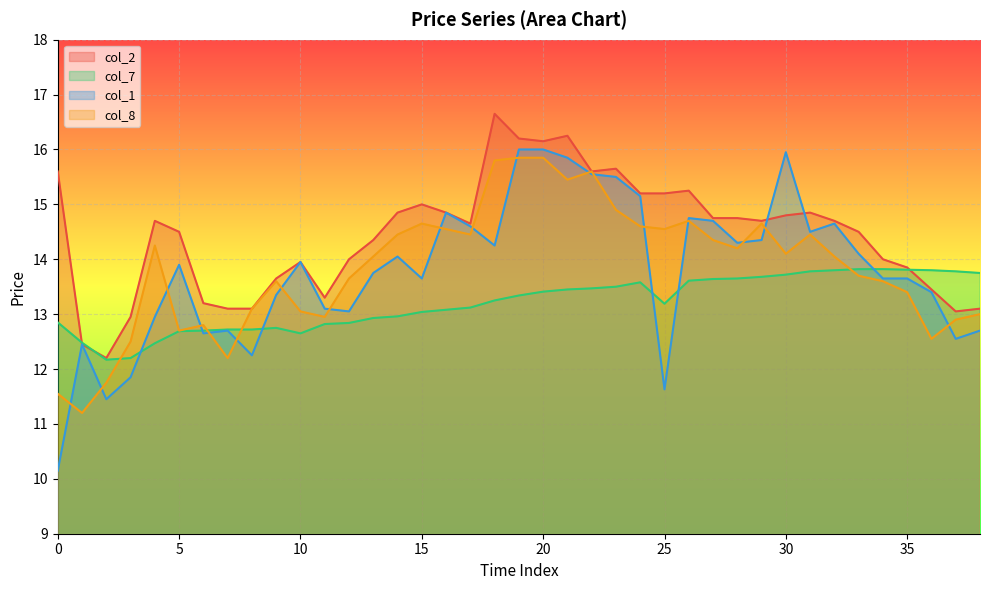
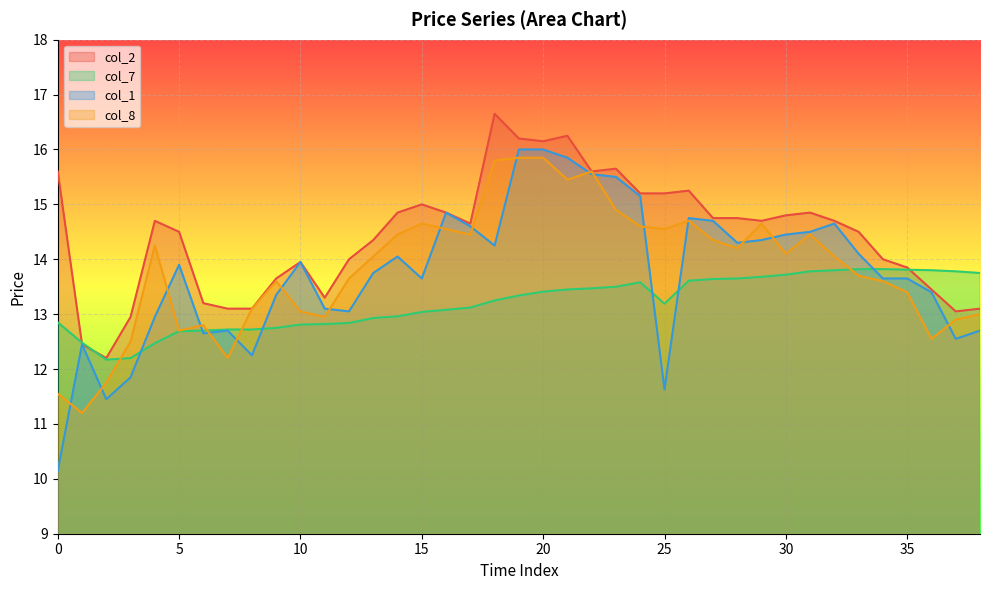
  {
    "col_7": {
      "0": 12.9,
-     "10": 12.7,
+     "10": 12.8,
      "15": 13.0,
      "20": 13.4,
      "25": 13.2,
      "30": 13.7
    },
    "col_1": {
      "0": 10.2,
      "5": 13.9,
      "15": 13.7,
      "20": 16.0,
      "25": 11.6,
-     "30": 16.0,
+     "30": 14.5,
      "35": 13.7
    }
  }
